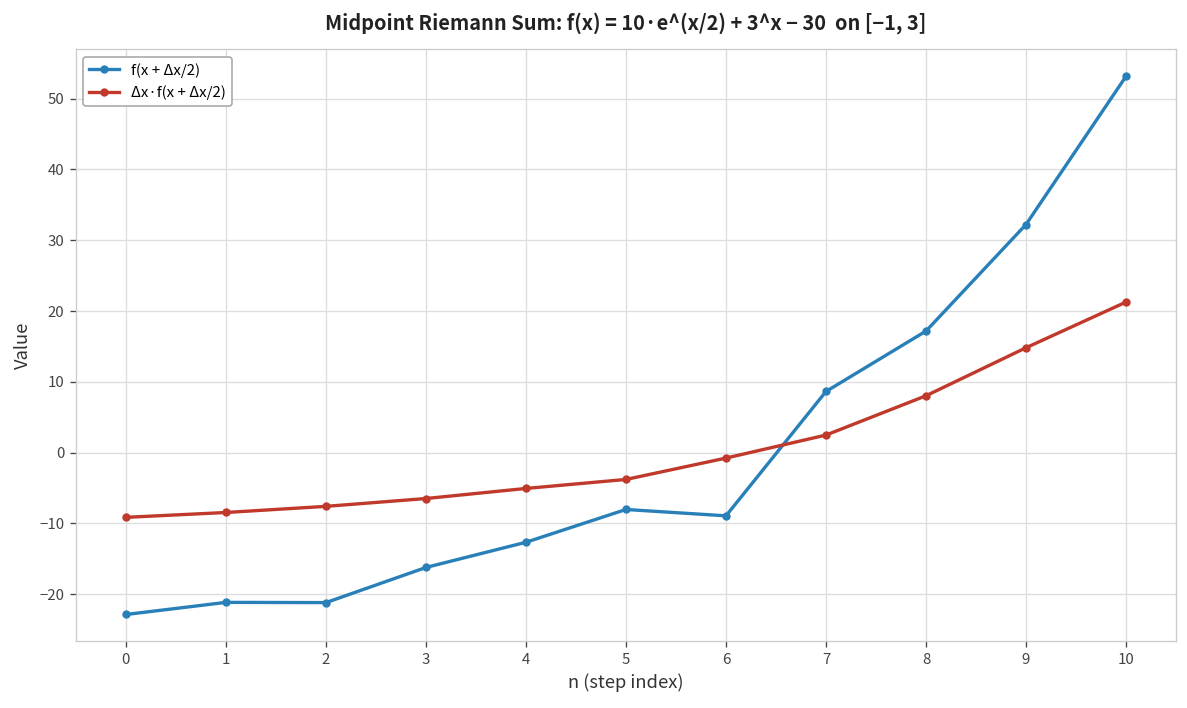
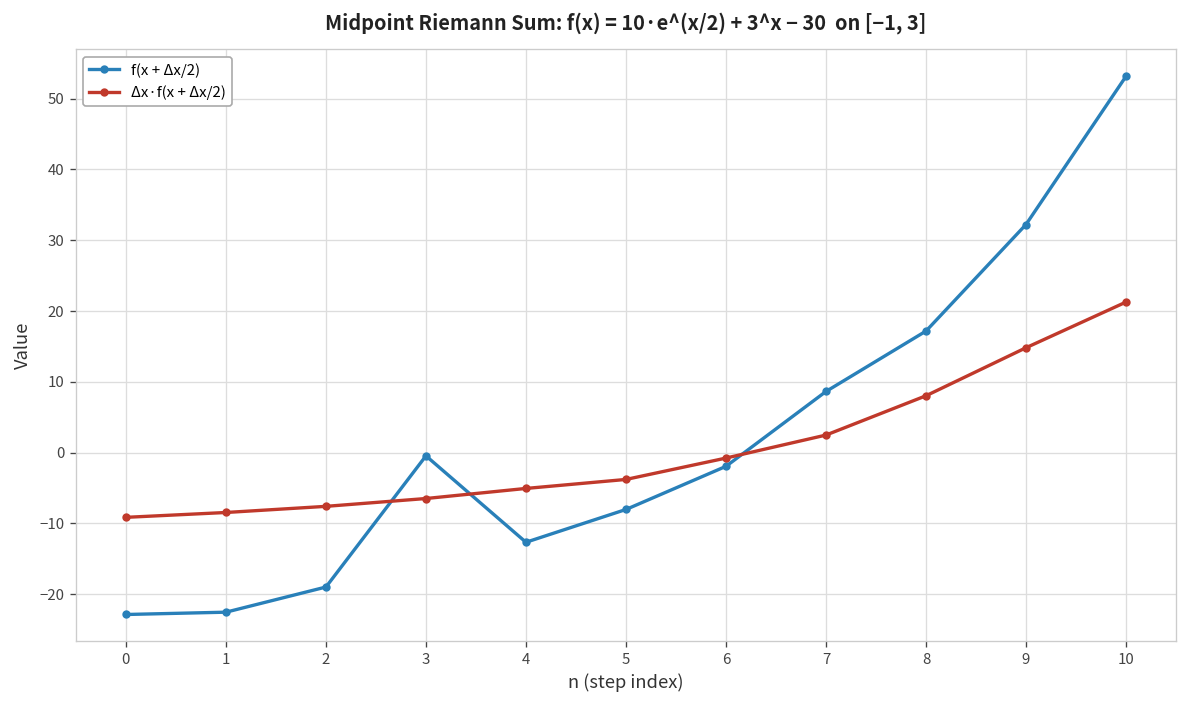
  {
    "f(x + Δx/2)": {
      "0": -23,
-     "1": -21,
-     "2": -21,
-     "3": -16,
+     "1": -23,
+     "2": -19,
+     "3": 0,
      "4": -13,
      "5": -8,
-     "6": -9,
+     "6": -2,
      "7": 9,
      "8": 17,
      "9": 32,
      "10": 53
    },
    "Δx·f(x + Δx/2)": {
      "0": -9,
      "1": -8,
      "2": -8,
      "3": -6,
      "4": -5,
      "5": -4,
      "6": -1,
      "7": 2,
      "8": 8,
      "9": 15,
      "10": 21
    }
  }
